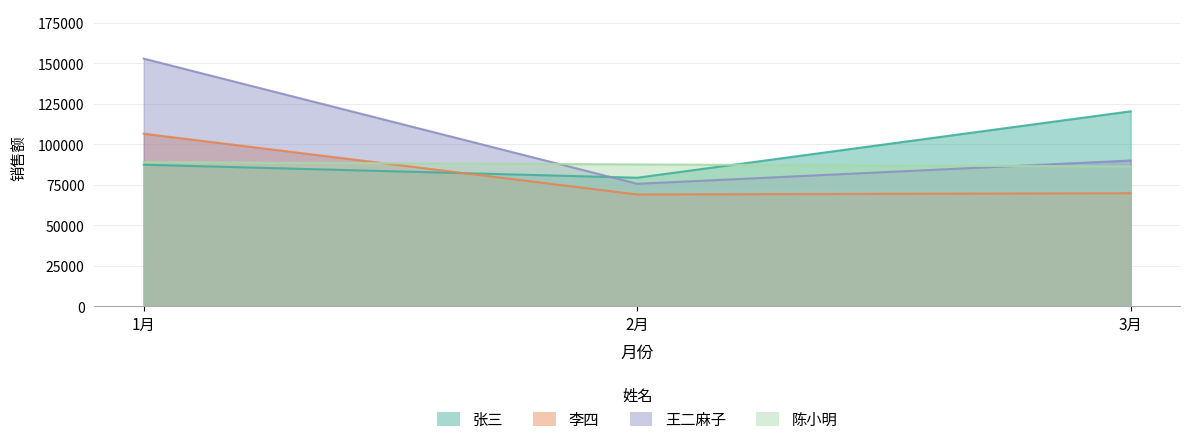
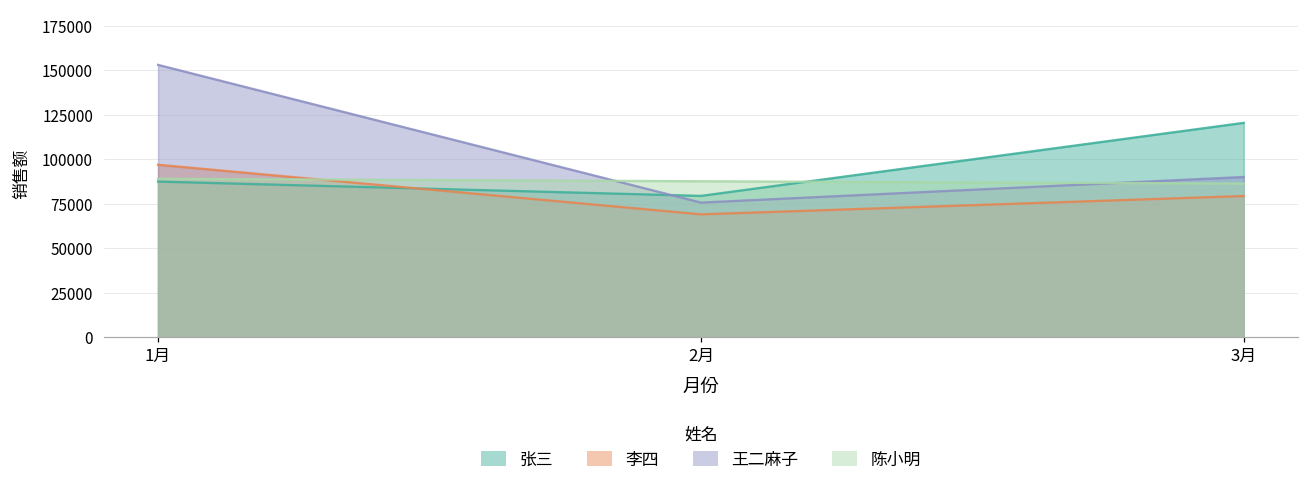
  {
    "张三": {
      "1月": 87000,
      "2月": 79000,
      "3月": 120000
    },
    "李四": {
-     "1月": 107000,
+     "1月": 97000,
      "2月": 69000,
-     "3月": 70000
+     "3月": 79000
    }
  }
